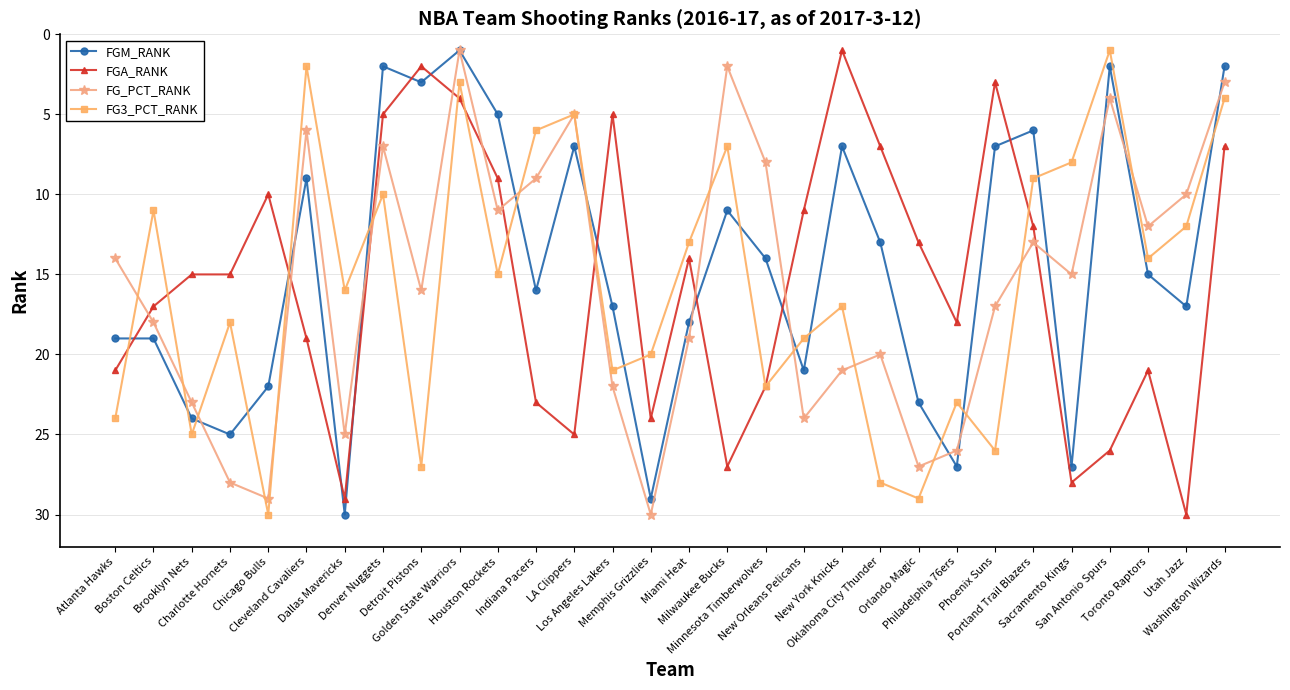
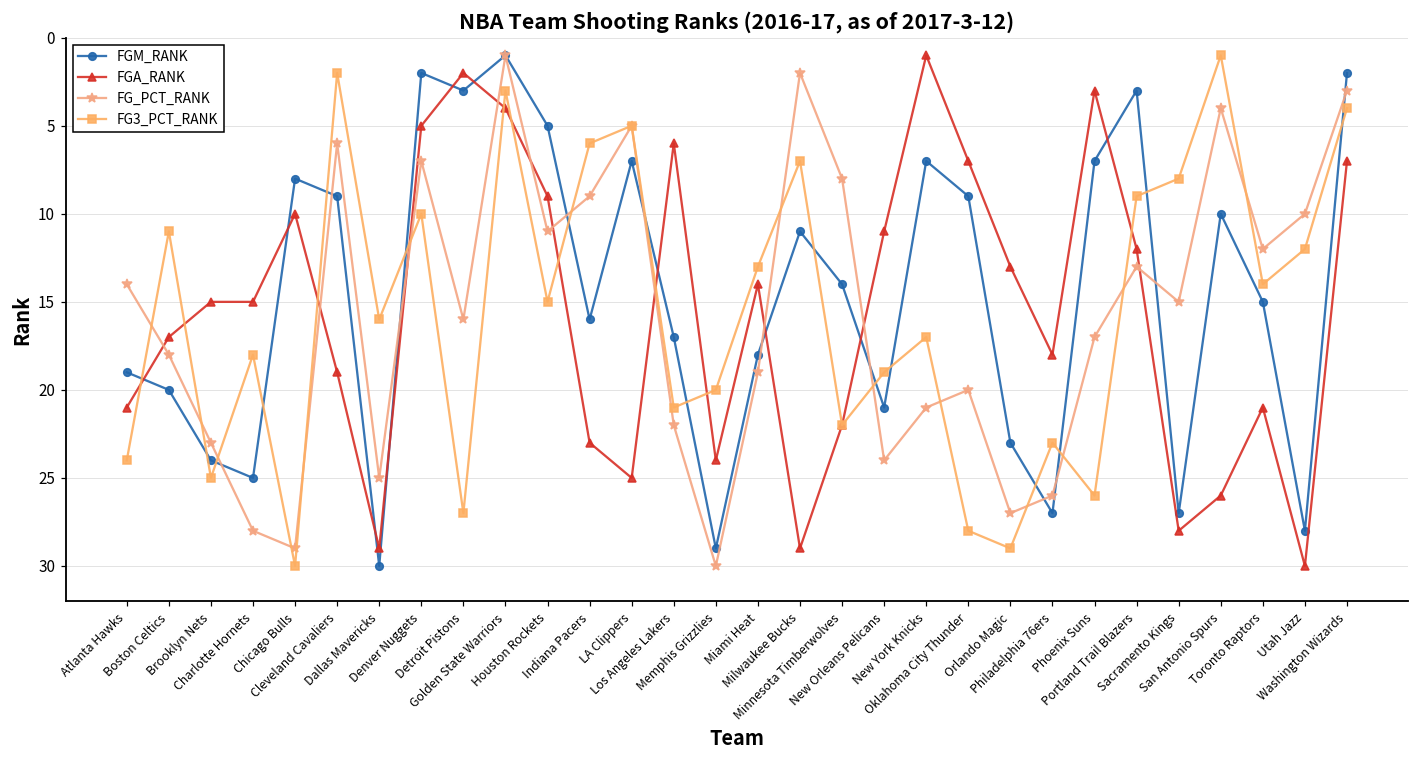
  {
    "FGM_RANK": {
      "Atlanta Hawks": 19,
-     "Boston Celtics": 19,
+     "Boston Celtics": 20,
      "Brooklyn Nets": 24,
      "Charlotte Hornets": 25,
-     "Chicago Bulls": 22,
+     "Chicago Bulls": 8,
      "Cleveland Cavaliers": 9,
      "Dallas Mavericks": 30,
      "Denver Nuggets": 2,
      "Detroit Pistons": 3,
      "Houston Rockets": 5,
      "Indiana Pacers": 16,
      "LA Clippers": 7,
      "Los Angeles Lakers": 17,
      "Memphis Grizzlies": 29,
      "Miami Heat": 18,
      "Milwaukee Bucks": 11,
      "Minnesota Timberwolves": 14,
      "New Orleans Pelicans": 21,
      "New York Knicks": 7,
-     "Oklahoma City Thunder": 13,
+     "Oklahoma City Thunder": 9,
      "Orlando Magic": 23,
      "Philadelphia 76ers": 27,
      "Phoenix Suns": 7,
-     "Portland Trail Blazers": 6,
+     "Portland Trail Blazers": 3,
      "Sacramento Kings": 27,
-     "San Antonio Spurs": 2,
+     "San Antonio Spurs": 10,
      "Toronto Raptors": 15,
-     "Utah Jazz": 17,
+     "Utah Jazz": 28,
      "Washington Wizards": 2
    },
    "FGA_RANK": {
      "Atlanta Hawks": 21,
      "Boston Celtics": 17,
      "Brooklyn Nets": 15,
      "Charlotte Hornets": 15,
      "Chicago Bulls": 10,
      "Cleveland Cavaliers": 19,
      "Dallas Mavericks": 29,
      "Denver Nuggets": 5,
      "Detroit Pistons": 2,
      "Golden State Warriors": 4,
      "Houston Rockets": 9,
      "Indiana Pacers": 23,
      "LA Clippers": 25,
-     "Los Angeles Lakers": 5,
+     "Los Angeles Lakers": 6,
      "Memphis Grizzlies": 24,
      "Miami Heat": 14,
-     "Milwaukee Bucks": 27,
+     "Milwaukee Bucks": 29,
      "New Orleans Pelicans": 11,
      "New York Knicks": 1,
      "Oklahoma City Thunder": 7,
      "Orlando Magic": 13,
      "Philadelphia 76ers": 18,
      "Phoenix Suns": 3,
      "Portland Trail Blazers": 12,
      "Sacramento Kings": 28,
      "San Antonio Spurs": 26,
      "Toronto Raptors": 21,
      "Utah Jazz": 30,
      "Washington Wizards": 7
    }
  }
